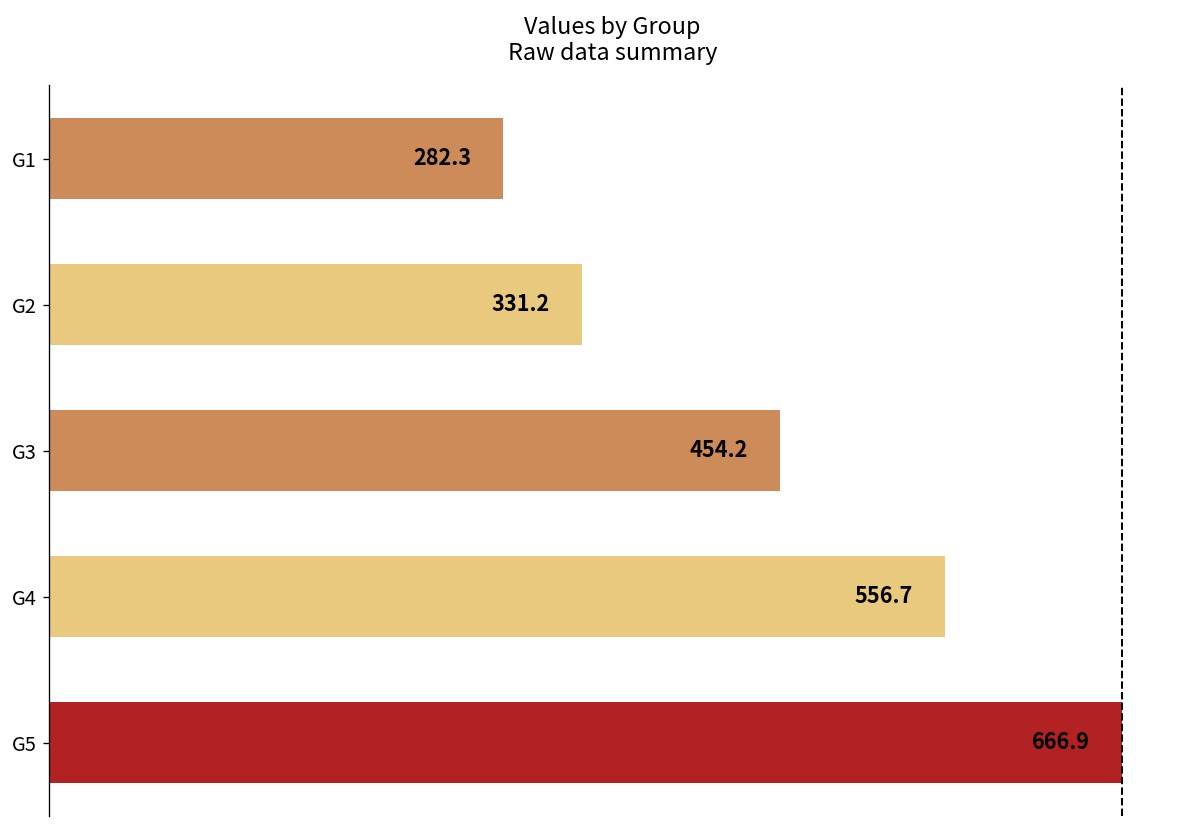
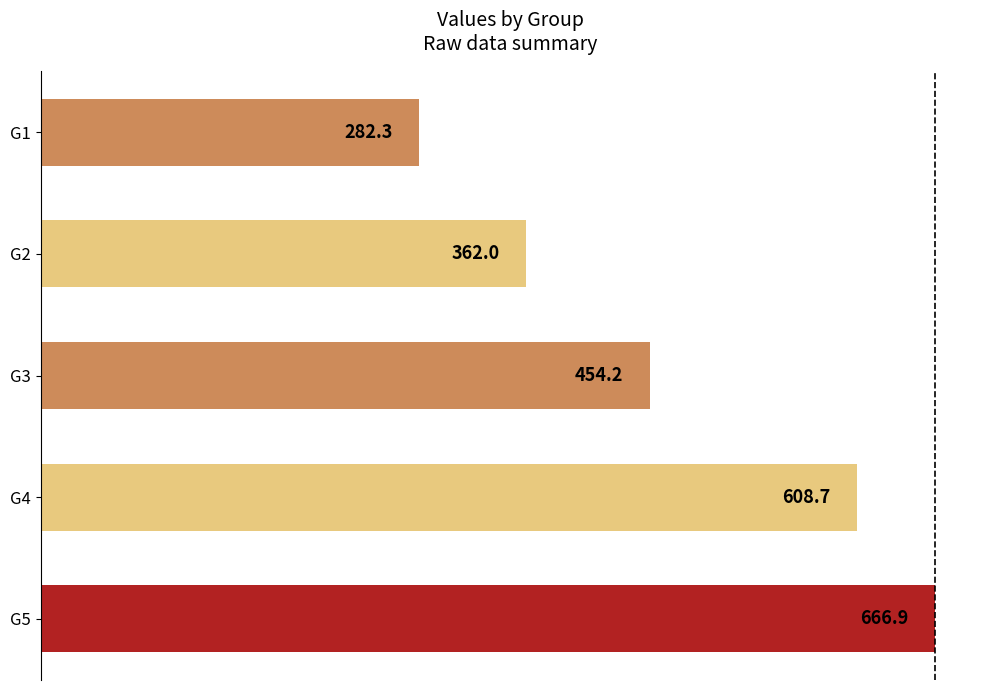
  {
    "G1": 282.3,
-   "G2": 331.2,
+   "G2": 362.0,
    "G3": 454.2,
-   "G4": 556.7,
+   "G4": 608.7,
    "G5": 666.9
  }
